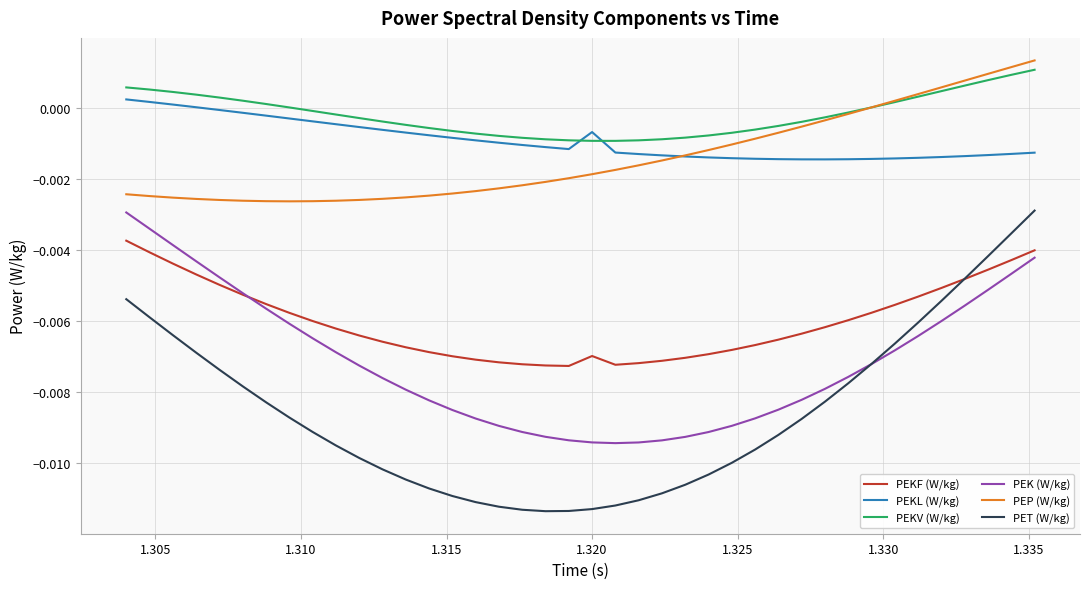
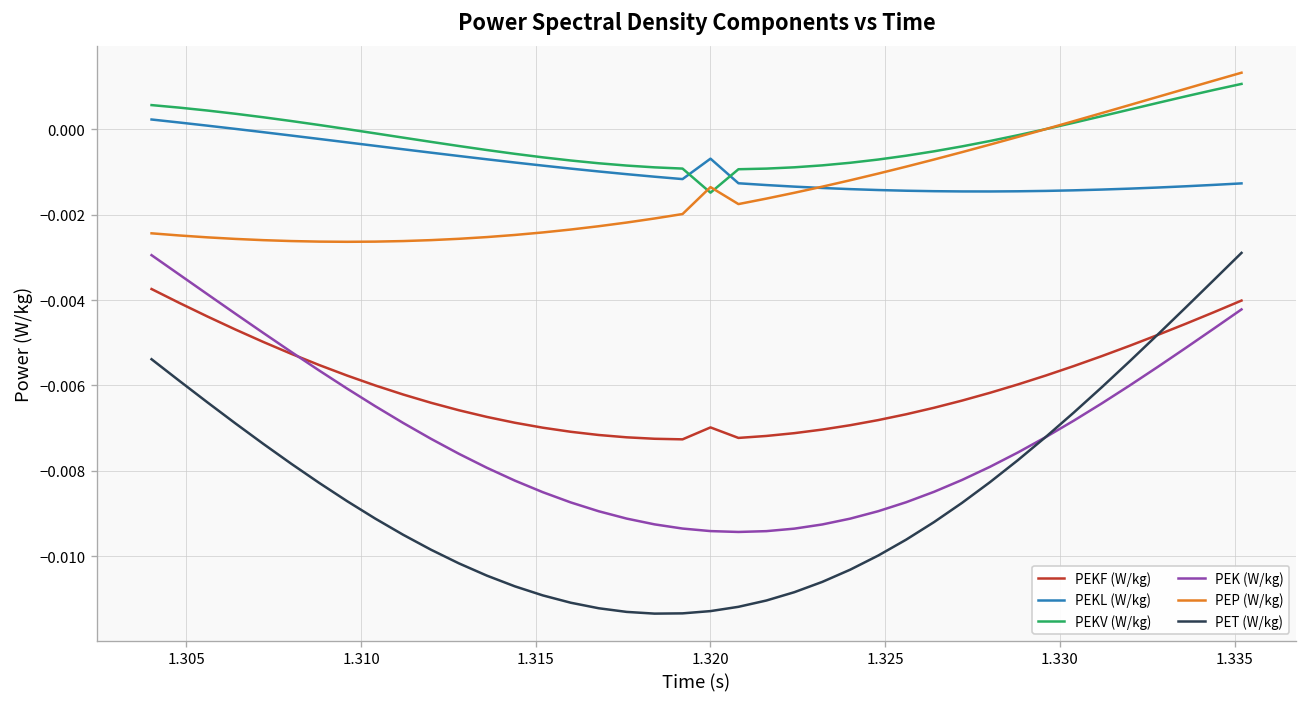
  {
    "PEKF (W/kg)": {
      "1.320": -0.0070
    },
    "PEKL (W/kg)": {
      "1.320": -0.0007
    },
    "PEKV (W/kg)": {
-     "1.320": -0.0009
+     "1.320": -0.0015
    },
    "PEK (W/kg)": {
      "1.320": -0.0094
    },
    "PEP (W/kg)": {
-     "1.320": -0.0019
+     "1.320": -0.0014
    },
    "PET (W/kg)": {
      "1.320": -0.0113
    }
  }
